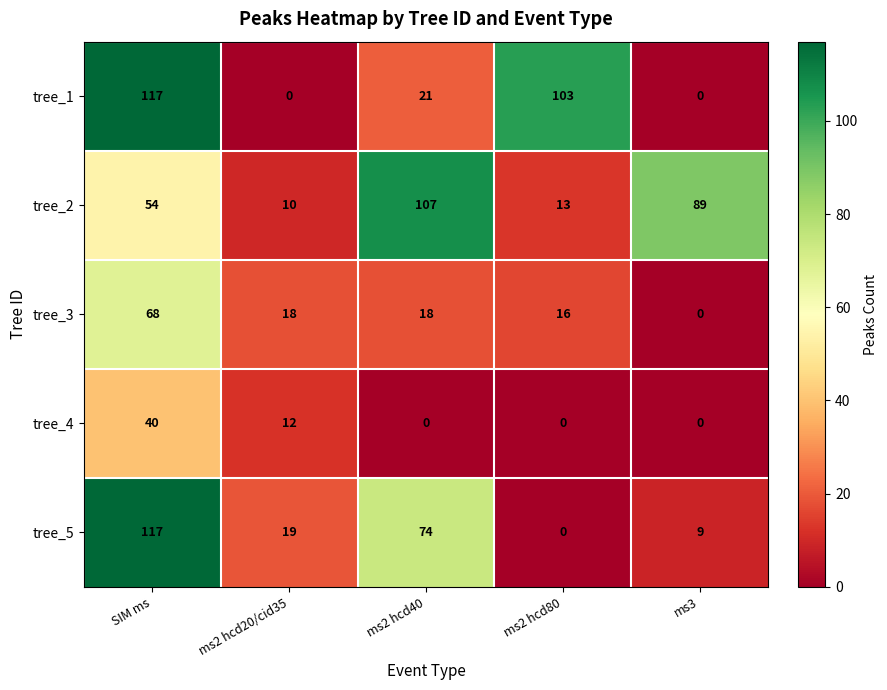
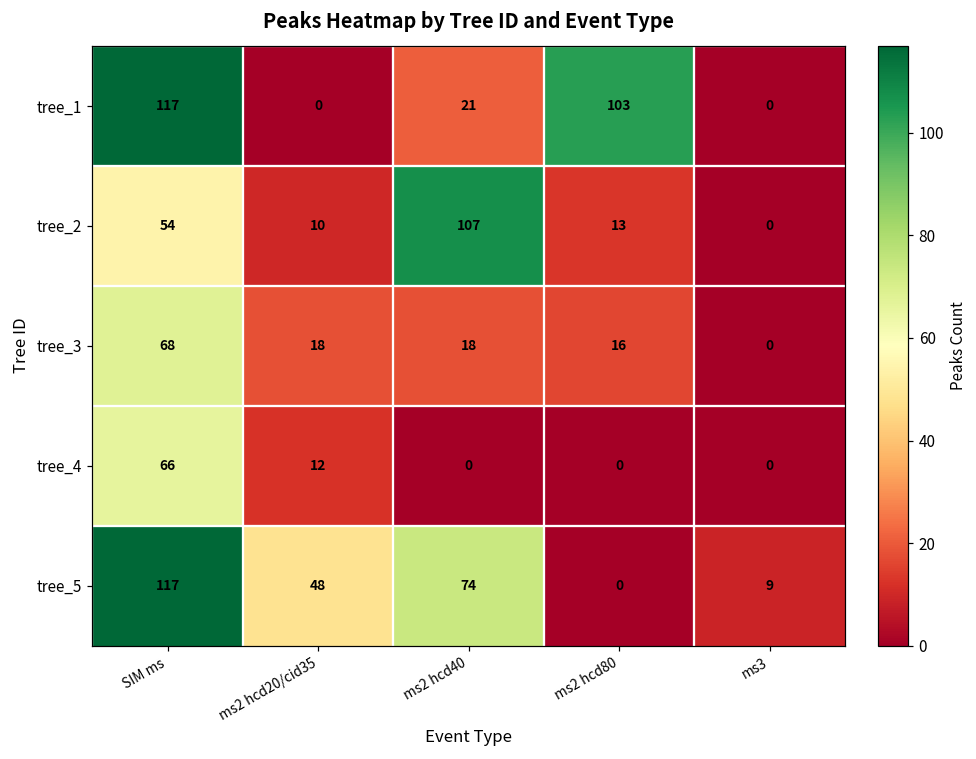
  {
    "tree_1": {
      "SIM ms": 117,
      "ms2 hcd20/cid35": 0,
      "ms2 hcd40": 21,
      "ms2 hcd80": 103,
      "ms3": 0
    },
    "tree_2": {
      "SIM ms": 54,
      "ms2 hcd20/cid35": 10,
      "ms2 hcd40": 107,
      "ms2 hcd80": 13,
-     "ms3": 89
+     "ms3": 0
    },
    "tree_3": {
      "SIM ms": 68,
      "ms2 hcd20/cid35": 18,
      "ms2 hcd40": 18,
      "ms2 hcd80": 16,
      "ms3": 0
    },
    "tree_4": {
-     "SIM ms": 40,
+     "SIM ms": 66,
      "ms2 hcd20/cid35": 12,
      "ms2 hcd40": 0,
      "ms2 hcd80": 0,
      "ms3": 0
    },
    "tree_5": {
      "SIM ms": 117,
-     "ms2 hcd20/cid35": 19,
+     "ms2 hcd20/cid35": 48,
      "ms2 hcd40": 74,
      "ms2 hcd80": 0,
      "ms3": 9
    }
  }
